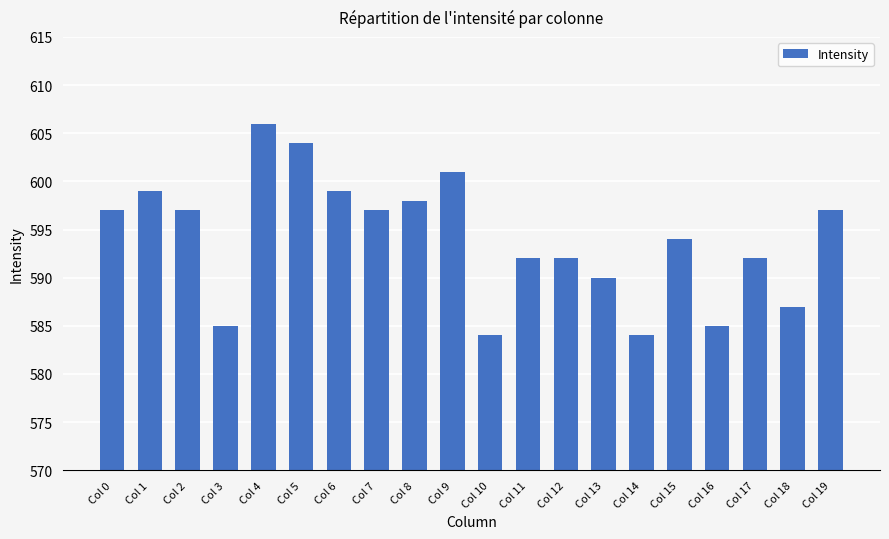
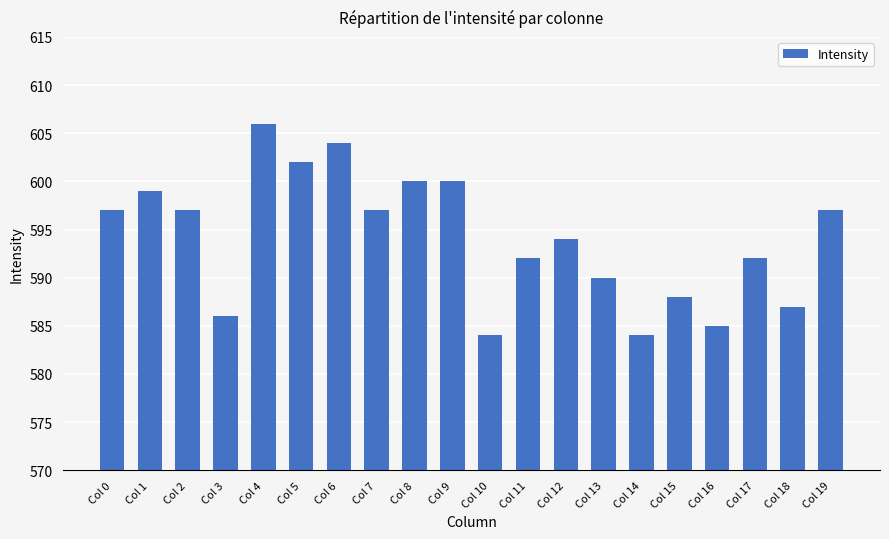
  {
    "Col 0": 597,
    "Col 1": 599,
    "Col 2": 597,
-   "Col 3": 585,
+   "Col 3": 586,
    "Col 4": 606,
-   "Col 5": 604,
-   "Col 6": 599,
+   "Col 5": 602,
+   "Col 6": 604,
    "Col 7": 597,
-   "Col 8": 598,
-   "Col 9": 601,
+   "Col 8": 600,
+   "Col 9": 600,
    "Col 10": 584,
    "Col 11": 592,
-   "Col 12": 592,
+   "Col 12": 594,
    "Col 13": 590,
    "Col 14": 584,
-   "Col 15": 594,
+   "Col 15": 588,
    "Col 16": 585,
    "Col 17": 592,
    "Col 18": 587,
    "Col 19": 597
  }
